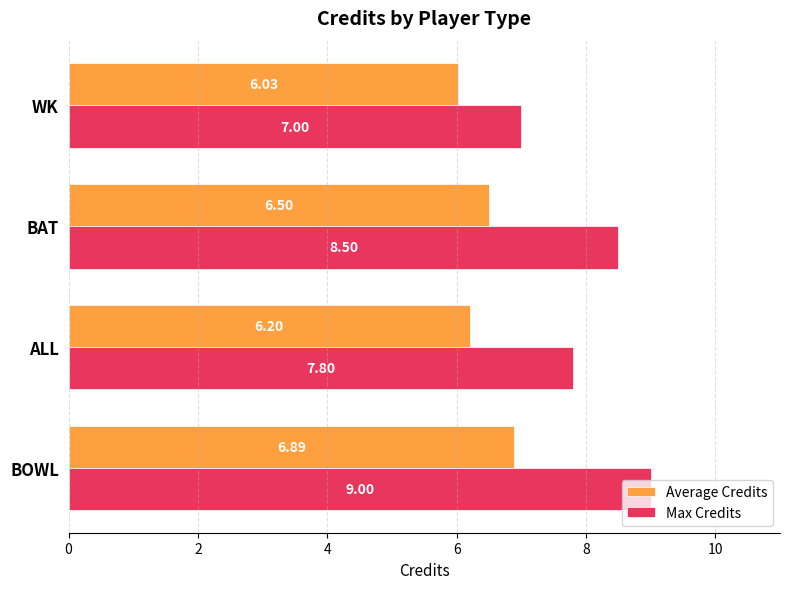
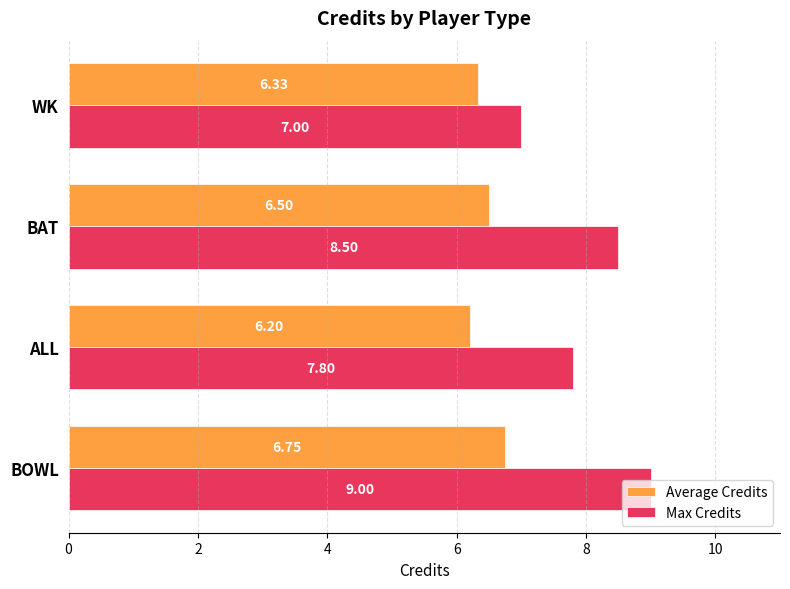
  {
    "Average Credits": {
-     "WK": 6.03,
+     "WK": 6.33,
      "BAT": 6.50,
      "ALL": 6.20,
-     "BOWL": 6.89
+     "BOWL": 6.75
    },
    "Max Credits": {
      "WK": 7.00,
      "BAT": 8.50,
      "ALL": 7.80
    }
  }
